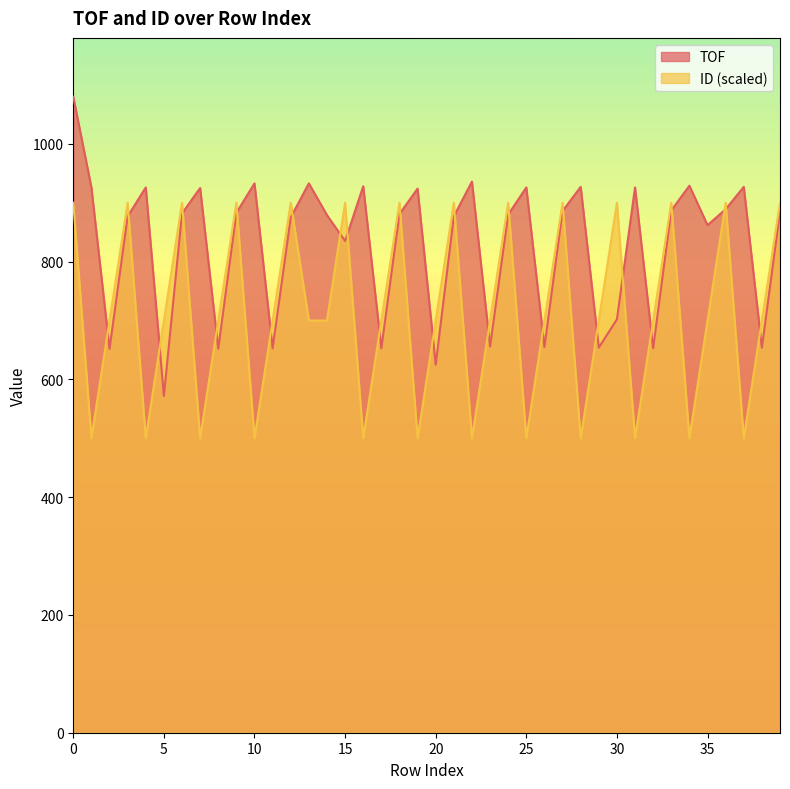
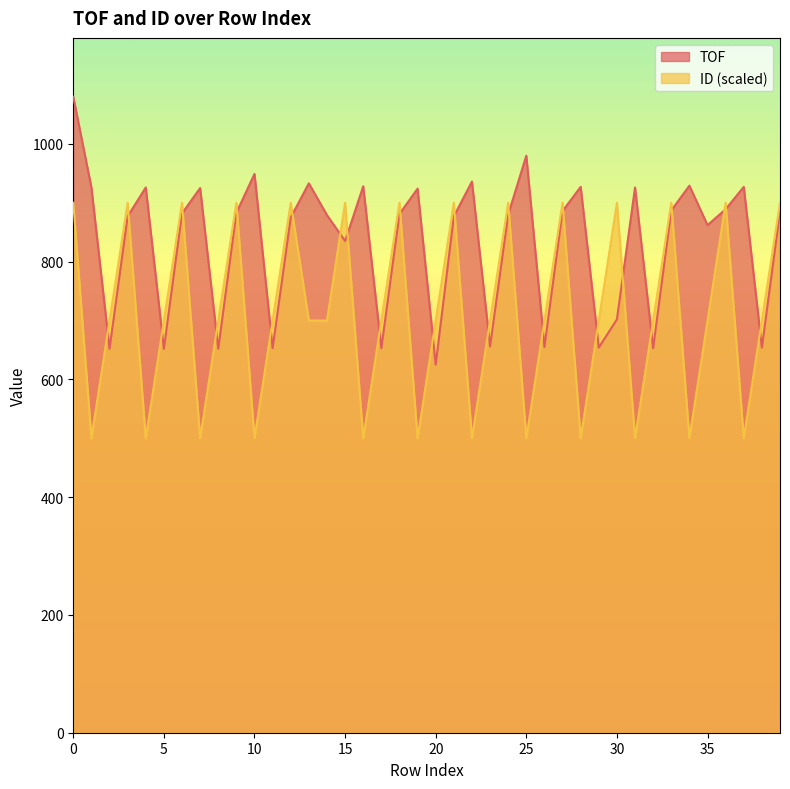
  {
    "TOF": {
      "0": 1080,
-     "5": 570,
-     "10": 930,
+     "5": 650,
+     "10": 950,
      "15": 840,
      "20": 630,
-     "25": 930,
+     "25": 980,
      "30": 700,
      "35": 860
    },
    "ID (scaled)": {
      "0": 900,
      "5": 700,
      "10": 500,
      "15": 900,
      "20": 700,
      "25": 500,
      "30": 900,
      "35": 700
    }
  }
